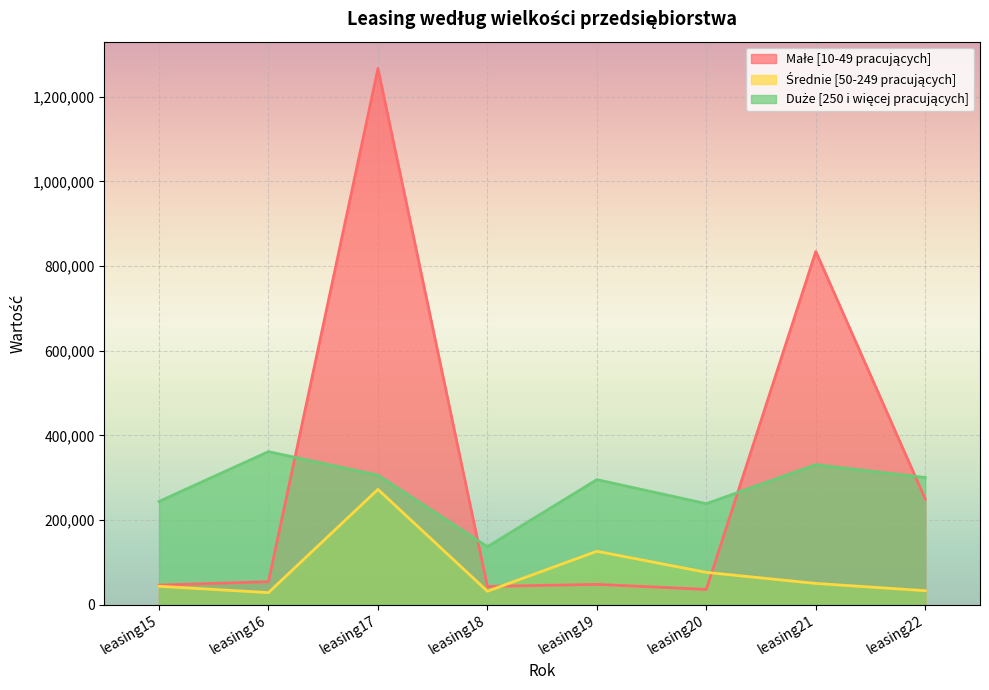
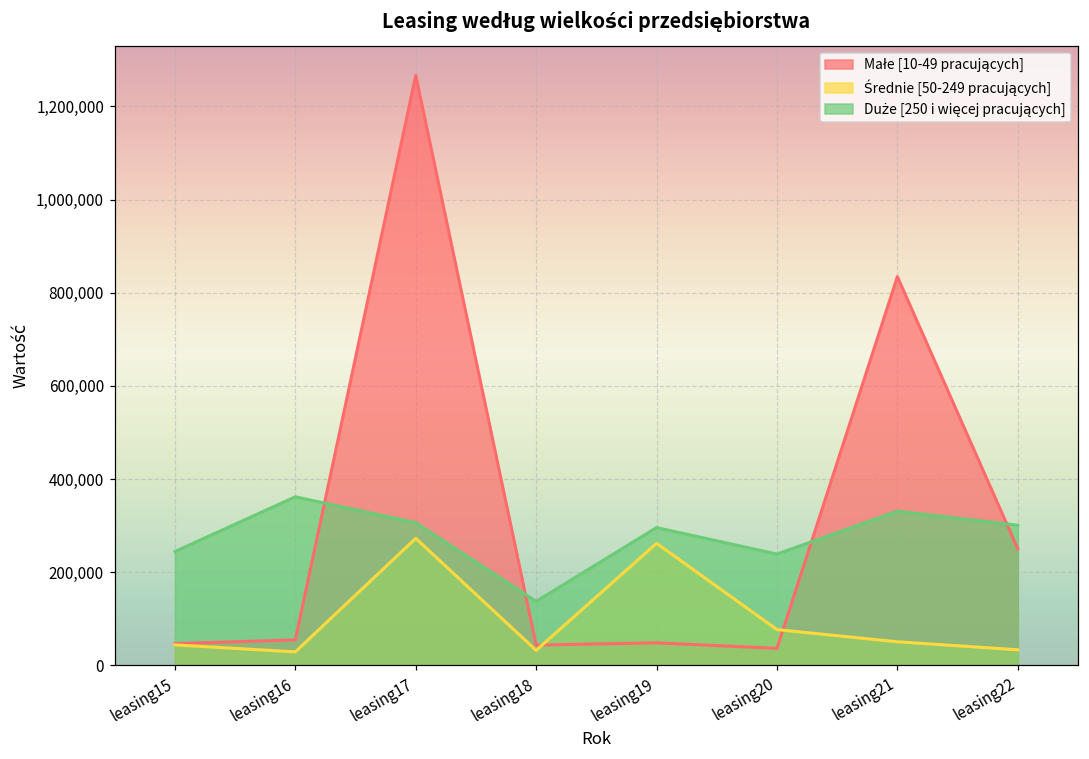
  {
    "Małe [10-49 pracujących]": {
      "leasing16": "50,000",
      "leasing17": "1,270,000",
      "leasing18": "40,000",
      "leasing19": "50,000",
      "leasing20": "40,000",
      "leasing21": "830,000",
      "leasing22": "250,000"
    },
    "Średnie [50-249 pracujących]": {
      "leasing16": "30,000",
      "leasing17": "270,000",
      "leasing18": "30,000",
-     "leasing19": "130,000",
+     "leasing19": "260,000",
      "leasing20": "80,000",
      "leasing21": "50,000",
      "leasing22": "30,000"
    },
    "Duże [250 i więcej pracujących]": {
      "leasing15": "240,000",
      "leasing16": "360,000",
      "leasing17": "310,000",
      "leasing18": "140,000",
      "leasing19": "300,000",
      "leasing20": "240,000",
      "leasing21": "330,000",
      "leasing22": "300,000"
    }
  }
